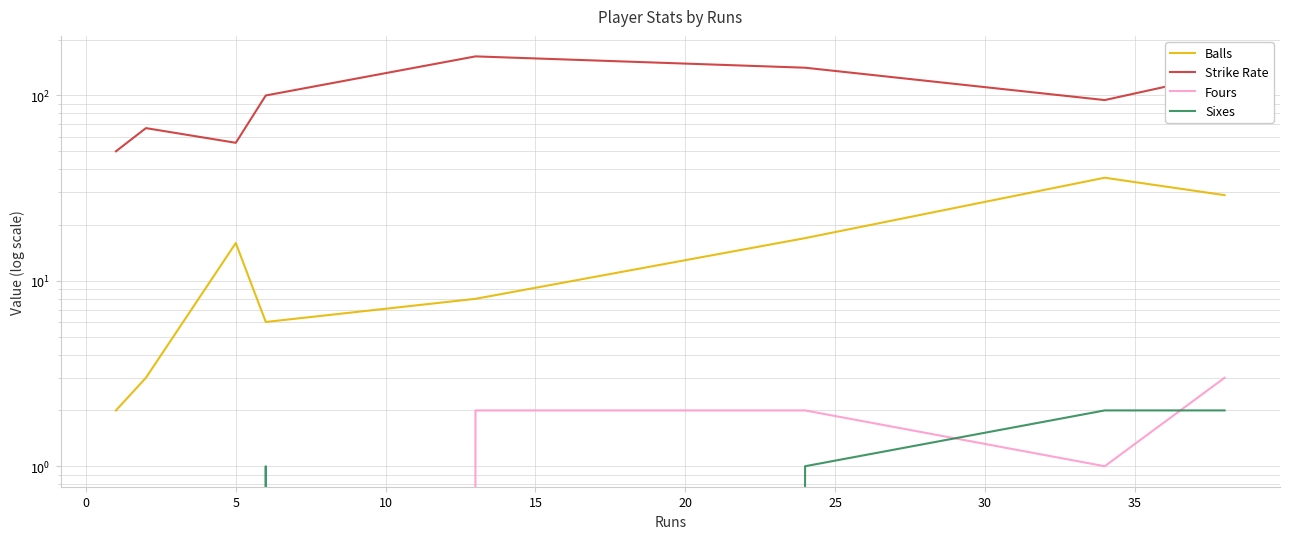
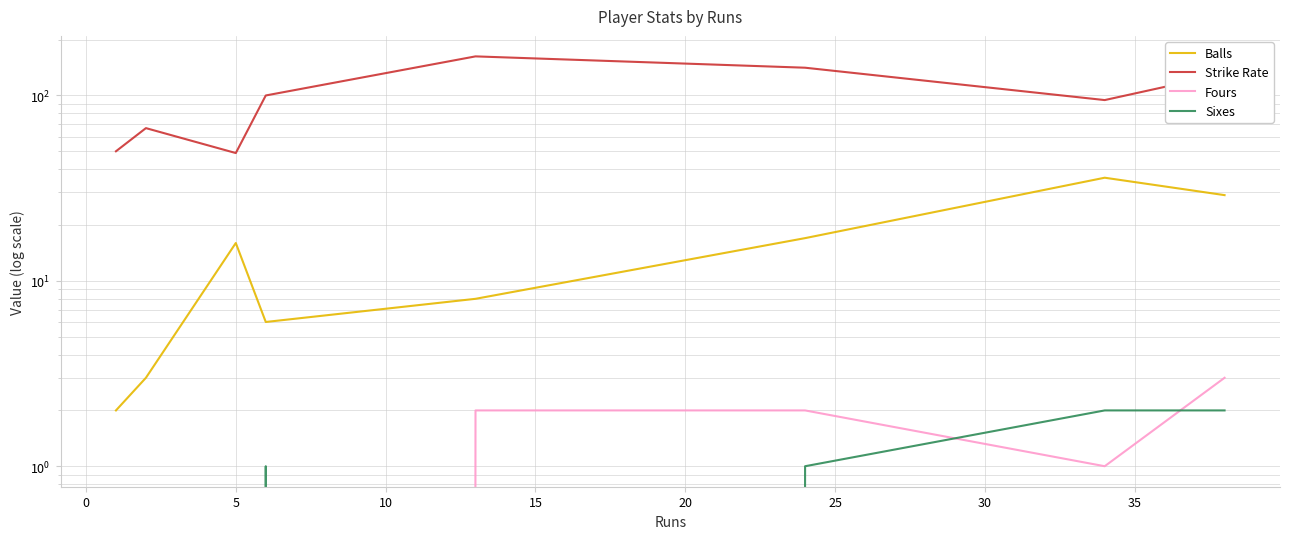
  {
    "Balls": {
      "5": 16
    },
    "Strike Rate": {
-     "5": 56
+     "5": 49
    }
  }
